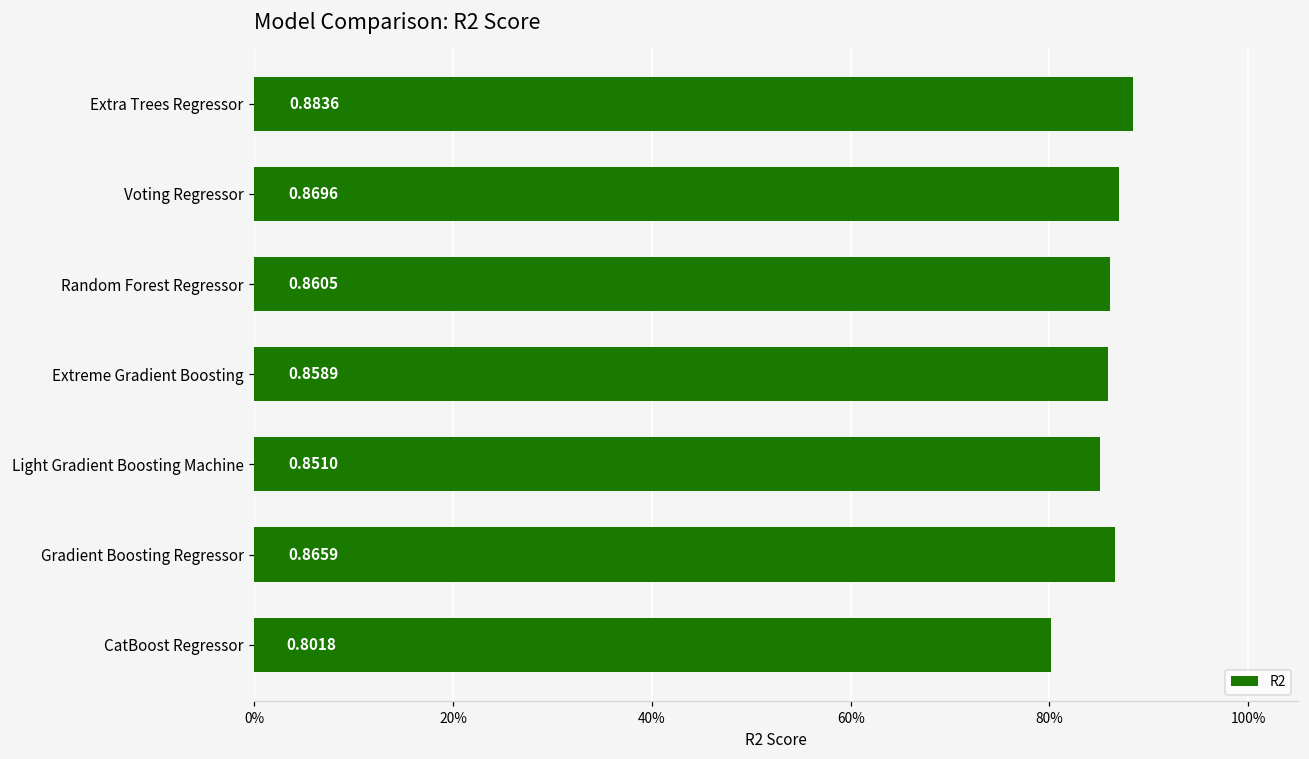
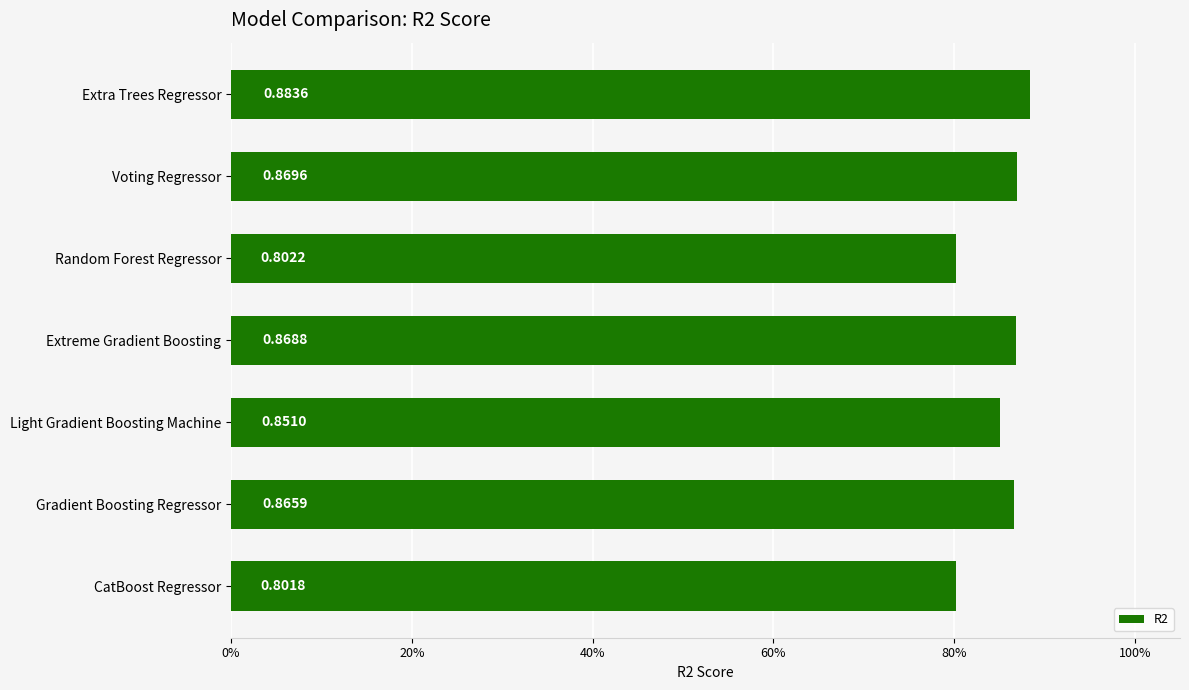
  {
    "Extra Trees Regressor": 0.8836,
    "Voting Regressor": 0.8696,
-   "Random Forest Regressor": 0.8605,
-   "Extreme Gradient Boosting": 0.8589,
+   "Random Forest Regressor": 0.8022,
+   "Extreme Gradient Boosting": 0.8688,
    "Light Gradient Boosting Machine": 0.8510,
    "Gradient Boosting Regressor": 0.8659,
    "CatBoost Regressor": 0.8018
  }
